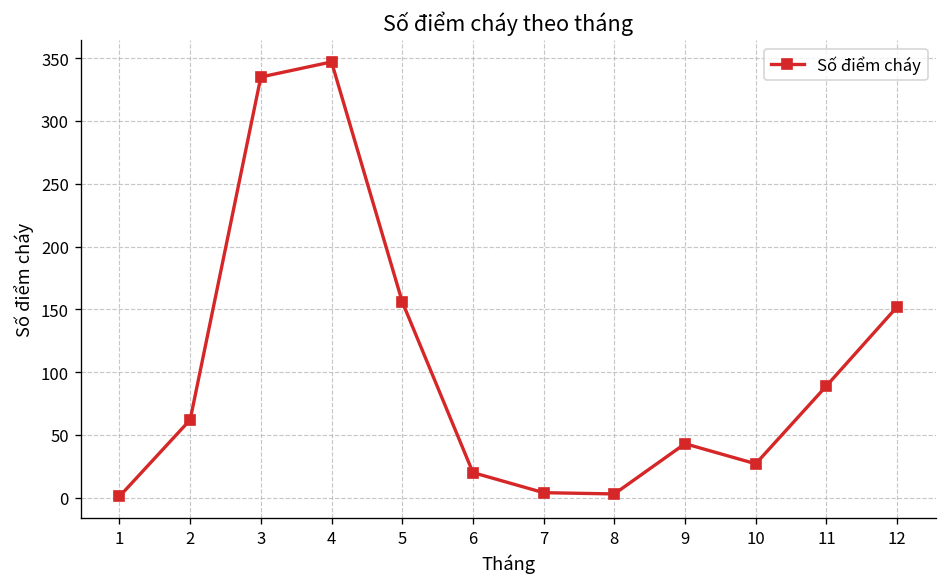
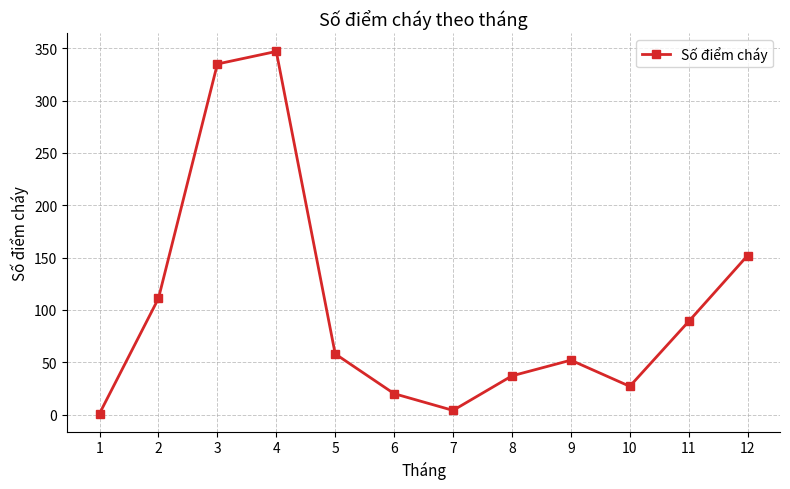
  {
    "1": 1,
-   "2": 62,
+   "2": 111,
    "3": 335,
    "4": 347,
-   "5": 156,
+   "5": 58,
    "6": 20,
    "7": 4,
-   "8": 3,
-   "9": 43,
+   "8": 37,
+   "9": 52,
    "10": 27,
    "11": 89,
    "12": 152
  }
